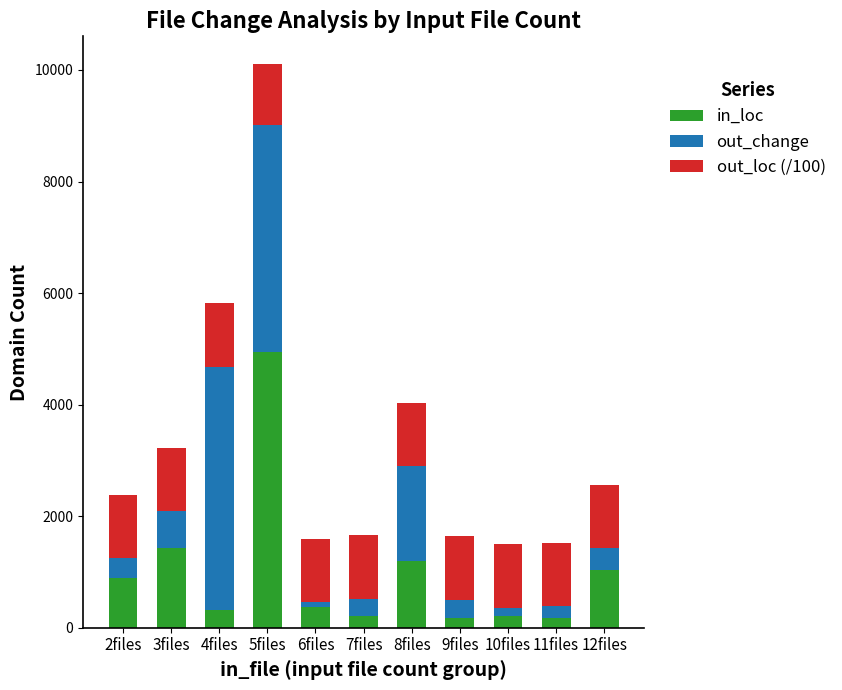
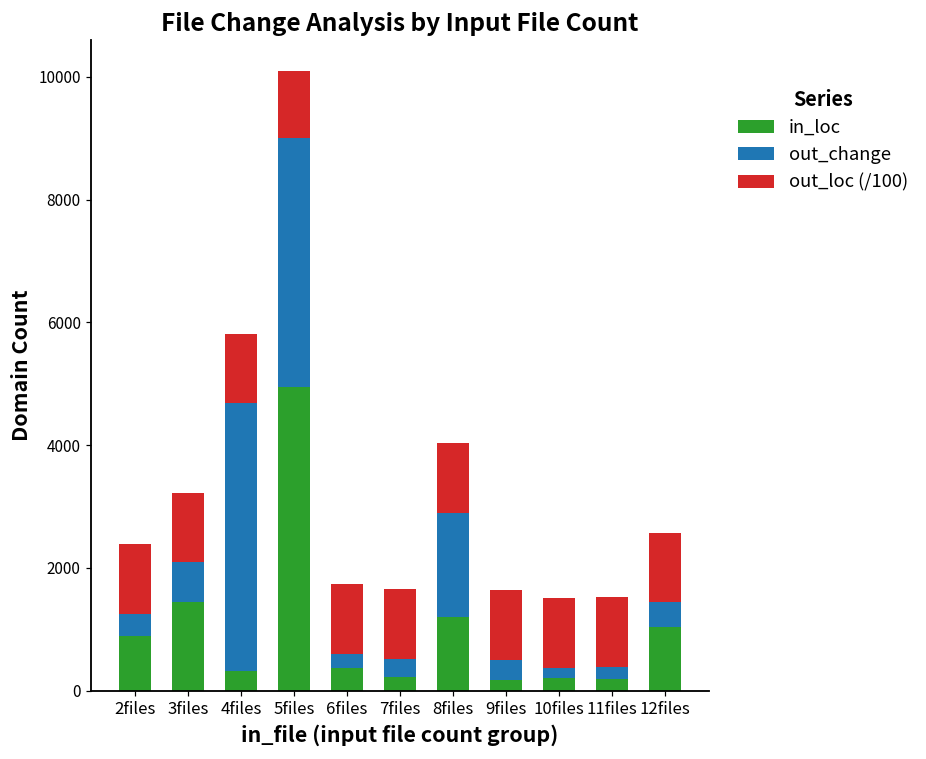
  {
    "in_loc": {
      "2files": 900,
      "3files": 1400,
      "4files": 300,
      "5files": 4900,
      "6files": 400,
      "7files": 200,
      "8files": 1200,
      "9files": 200,
      "10files": 200,
      "11files": 200,
      "12files": 1000
    },
    "out_change": {
      "2files": 400,
      "3files": 700,
      "4files": 4400,
      "5files": 4100,
-     "6files": 100,
+     "6files": 200,
      "7files": 300,
      "8files": 1700,
      "9files": 300,
      "10files": 200,
      "11files": 200,
      "12files": 400
    },
    "out_loc (/100)": {
      "2files": 1100,
      "3files": 1100,
      "4files": 1100,
      "5files": 1100,
      "6files": 1100,
      "7files": 1100,
      "8files": 1100,
      "9files": 1100,
      "10files": 1100,
      "11files": 1100,
      "12files": 1100
    }
  }
